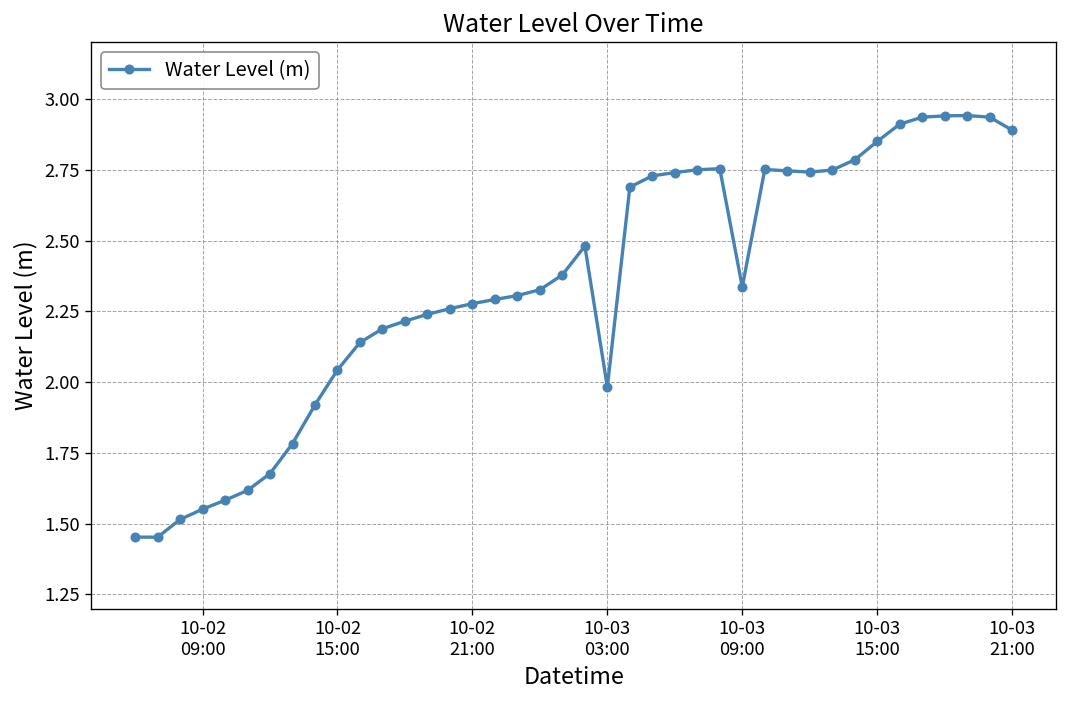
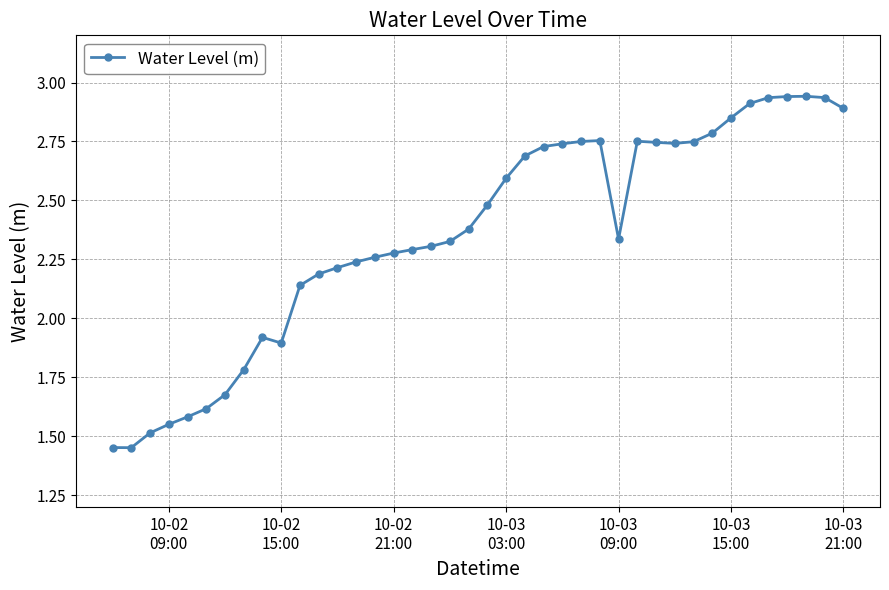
  {
    "10-02 09:00": 1.55,
-   "10-02 15:00": 2.04,
+   "10-02 15:00": 1.90,
    "10-02 21:00": 2.28,
-   "10-03 03:00": 1.98,
+   "10-03 03:00": 2.59,
    "10-03 09:00": 2.34,
    "10-03 15:00": 2.85,
    "10-03 21:00": 2.89
  }
